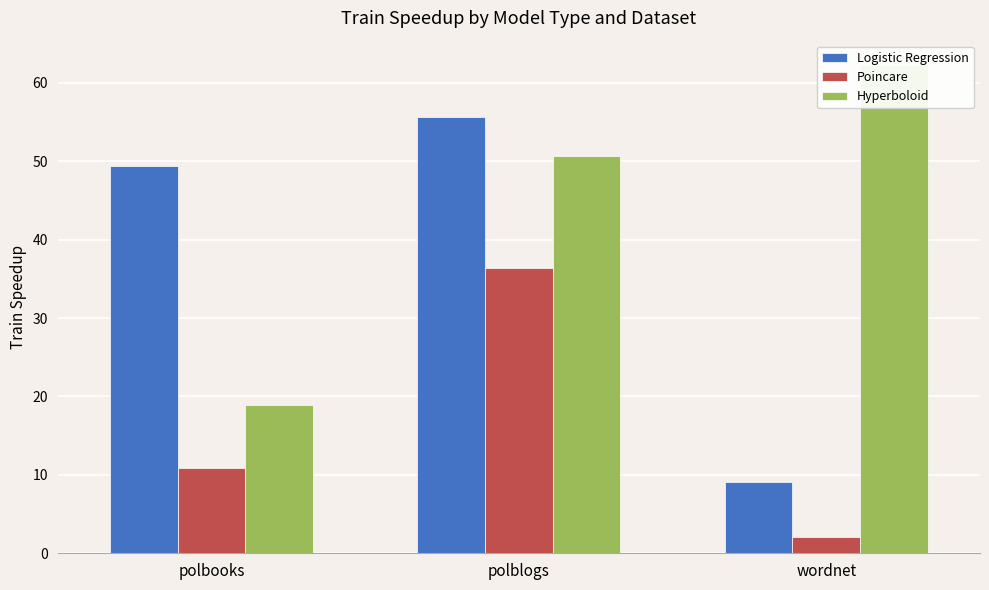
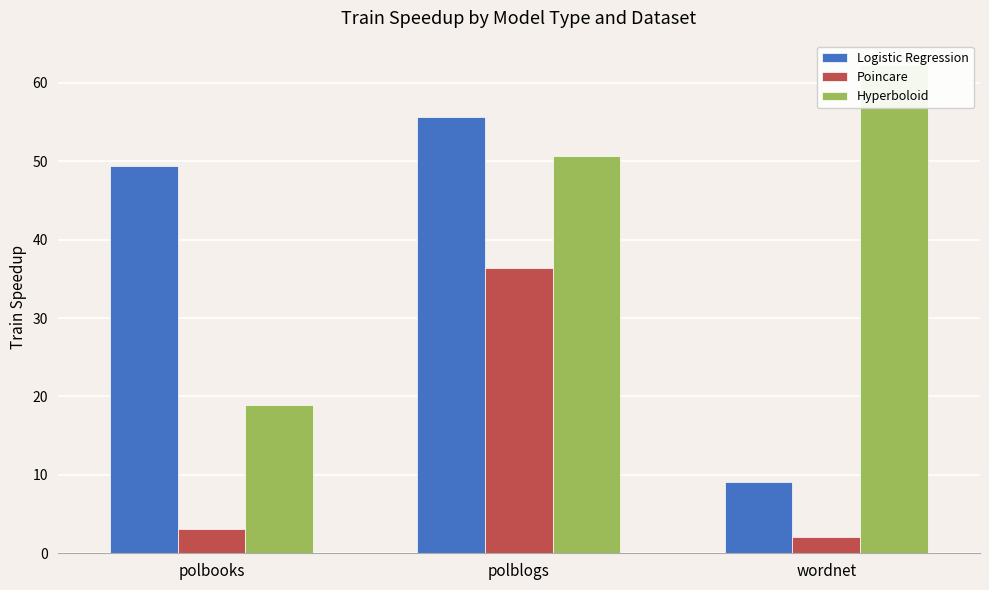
  {
    "Logistic Regression": {
      "polbooks": 49,
      "polblogs": 56,
      "wordnet": 9
    },
    "Poincare": {
-     "polbooks": 11,
+     "polbooks": 3,
      "polblogs": 36,
      "wordnet": 2
    },
    "Hyperboloid": {
      "polbooks": 19,
      "polblogs": 51
    }
  }
